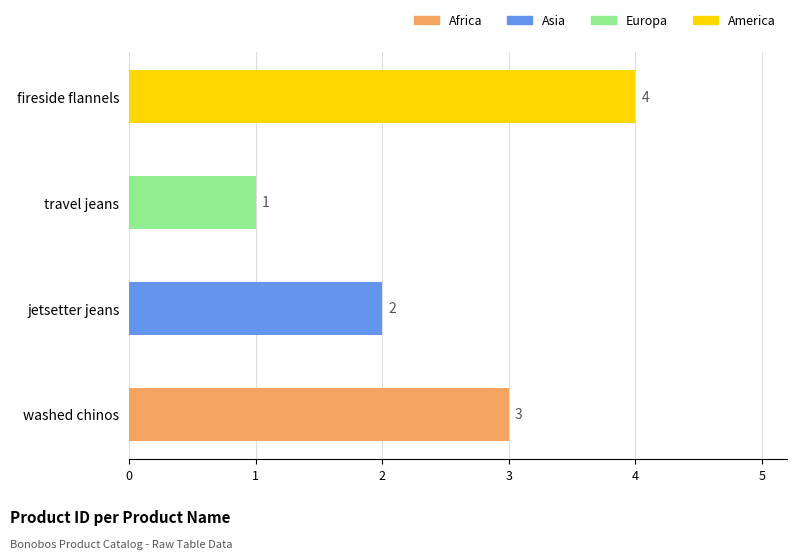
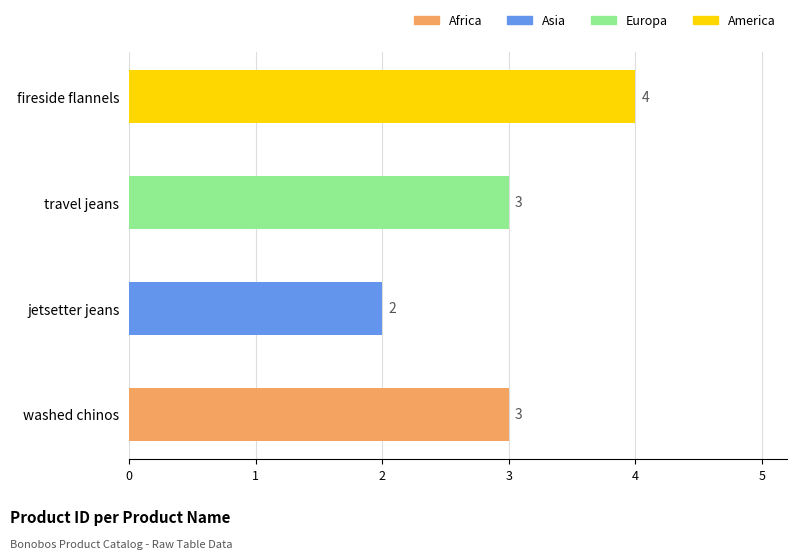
  {
    "fireside flannels": 4,
-   "travel jeans": 1,
+   "travel jeans": 3,
    "jetsetter jeans": 2,
    "washed chinos": 3
  }
